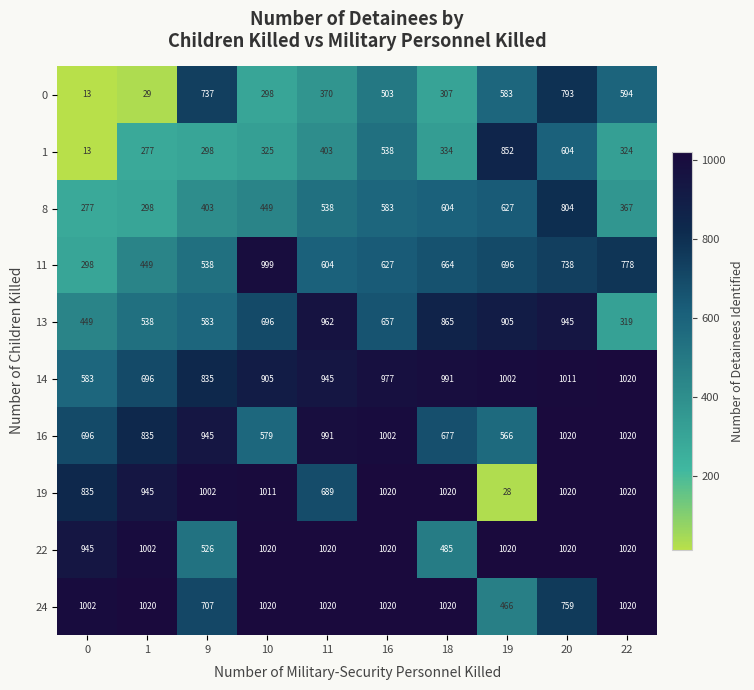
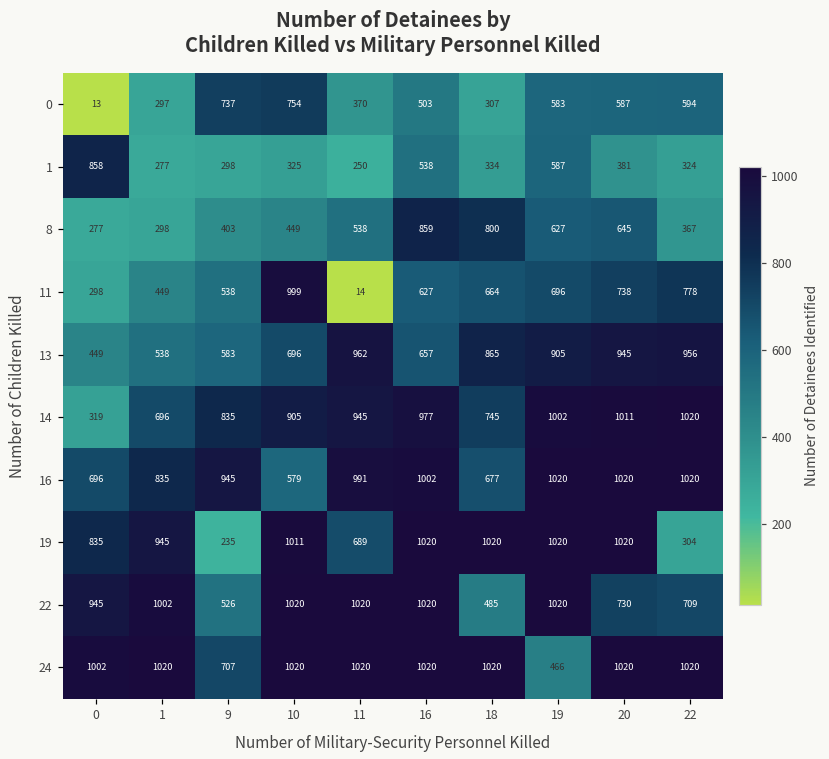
  {
    "0": {
      "0": 13,
-     "1": 29,
+     "1": 297,
      "9": 737,
-     "10": 298,
+     "10": 754,
      "11": 370,
      "16": 503,
      "18": 307,
      "19": 583,
-     "20": 793,
+     "20": 587,
      "22": 594
    },
    "1": {
-     "0": 13,
+     "0": 858,
      "1": 277,
      "9": 298,
      "10": 325,
-     "11": 403,
+     "11": 250,
      "16": 538,
      "18": 334,
-     "19": 852,
-     "20": 604,
+     "19": 587,
+     "20": 381,
      "22": 324
    },
    "8": {
      "0": 277,
      "1": 298,
      "9": 403,
      "10": 449,
      "11": 538,
-     "16": 583,
-     "18": 604,
+     "16": 859,
+     "18": 800,
      "19": 627,
-     "20": 804,
+     "20": 645,
      "22": 367
    },
    "11": {
      "0": 298,
      "1": 449,
      "9": 538,
      "10": 999,
-     "11": 604,
+     "11": 14,
      "16": 627,
      "18": 664,
      "19": 696,
      "20": 738,
      "22": 778
    },
    "13": {
      "0": 449,
      "1": 538,
      "9": 583,
      "10": 696,
      "11": 962,
      "16": 657,
      "18": 865,
      "19": 905,
      "20": 945,
-     "22": 319
+     "22": 956
    },
    "14": {
-     "0": 583,
+     "0": 319,
      "1": 696,
      "9": 835,
      "10": 905,
      "11": 945,
      "16": 977,
-     "18": 991,
+     "18": 745,
      "19": 1002,
      "20": 1011,
      "22": 1020
    },
    "16": {
      "0": 696,
      "1": 835,
      "9": 945,
      "10": 579,
      "11": 991,
      "16": 1002,
      "18": 677,
-     "19": 566,
+     "19": 1020,
      "20": 1020,
      "22": 1020
    },
    "19": {
      "0": 835,
      "1": 945,
-     "9": 1002,
+     "9": 235,
      "10": 1011,
      "11": 689,
      "16": 1020,
      "18": 1020,
-     "19": 28,
+     "19": 1020,
      "20": 1020,
-     "22": 1020
+     "22": 304
    },
    "22": {
      "0": 945,
      "1": 1002,
      "9": 526,
      "10": 1020,
      "11": 1020,
      "16": 1020,
      "18": 485,
      "19": 1020,
-     "20": 1020,
-     "22": 1020
+     "20": 730,
+     "22": 709
    },
    "24": {
      "0": 1002,
      "1": 1020,
      "9": 707,
      "10": 1020,
      "11": 1020,
      "16": 1020,
      "18": 1020,
      "19": 466,
-     "20": 759,
+     "20": 1020,
      "22": 1020
    }
  }
